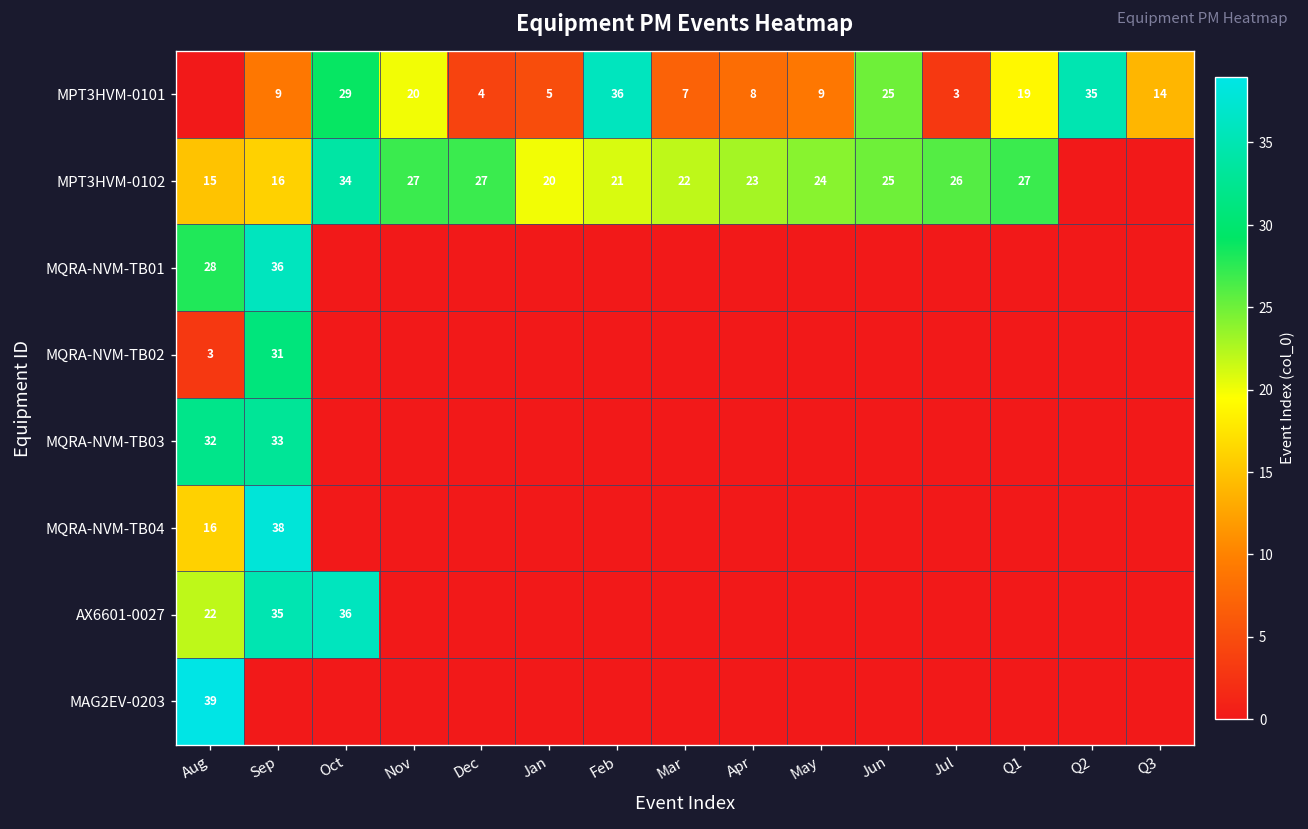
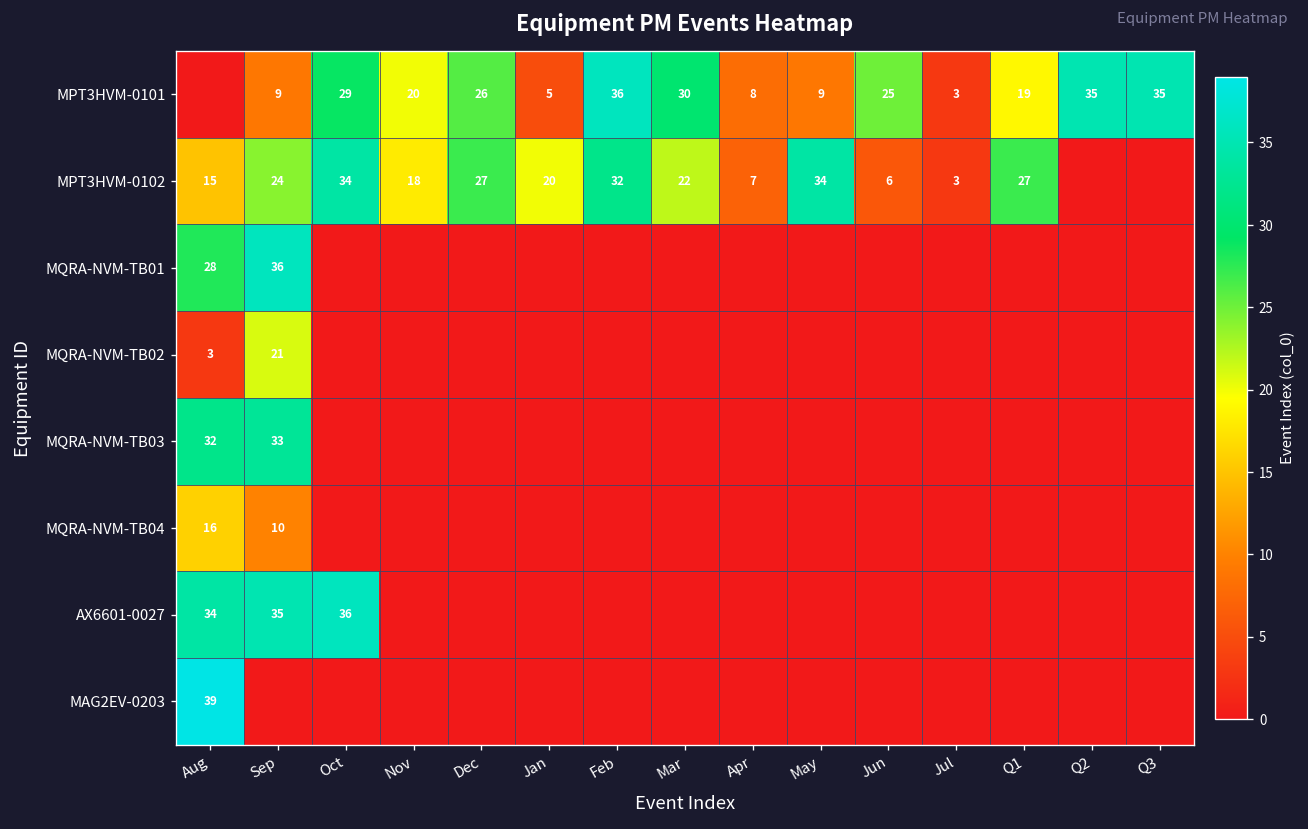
  {
    "MPT3HVM-0101": {
      "Sep": 9,
      "Oct": 29,
      "Nov": 20,
-     "Dec": 4,
+     "Dec": 26,
      "Jan": 5,
      "Feb": 36,
-     "Mar": 7,
+     "Mar": 30,
      "Apr": 8,
      "May": 9,
      "Jun": 25,
      "Jul": 3,
      "Q1": 19,
      "Q2": 35,
-     "Q3": 14
+     "Q3": 35
    },
    "MPT3HVM-0102": {
      "Aug": 15,
-     "Sep": 16,
+     "Sep": 24,
      "Oct": 34,
-     "Nov": 27,
+     "Nov": 18,
      "Dec": 27,
      "Jan": 20,
-     "Feb": 21,
+     "Feb": 32,
      "Mar": 22,
-     "Apr": 23,
-     "May": 24,
-     "Jun": 25,
-     "Jul": 26,
+     "Apr": 7,
+     "May": 34,
+     "Jun": 6,
+     "Jul": 3,
      "Q1": 27
    },
    "MQRA-NVM-TB01": {
      "Aug": 28,
      "Sep": 36
    },
    "MQRA-NVM-TB02": {
      "Aug": 3,
-     "Sep": 31
+     "Sep": 21
    },
    "MQRA-NVM-TB03": {
      "Aug": 32,
      "Sep": 33
    },
    "MQRA-NVM-TB04": {
      "Aug": 16,
-     "Sep": 38
+     "Sep": 10
    },
    "AX6601-0027": {
-     "Aug": 22,
+     "Aug": 34,
      "Sep": 35,
      "Oct": 36
    },
    "MAG2EV-0203": {
      "Aug": 39
    }
  }
